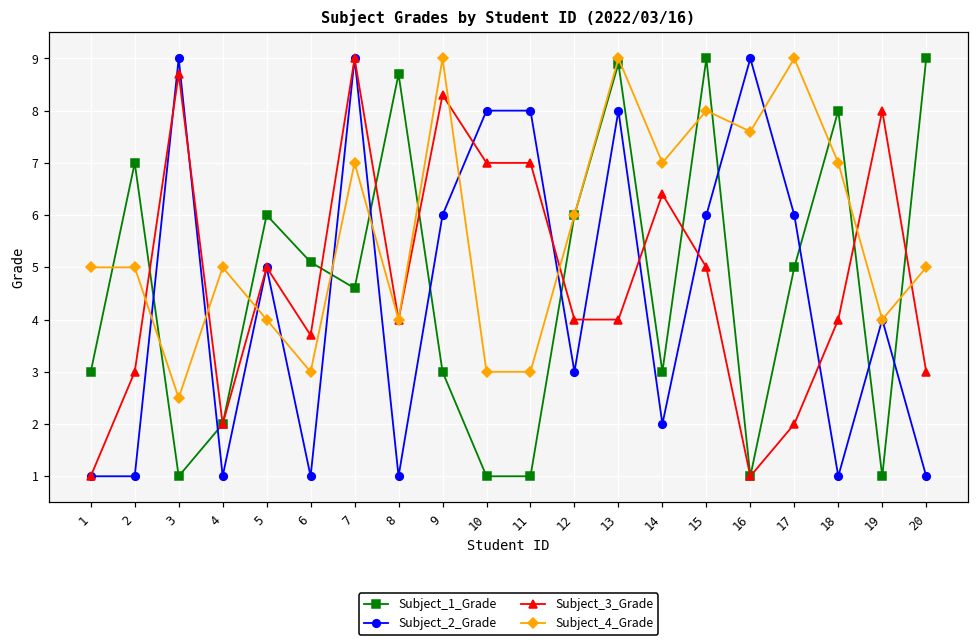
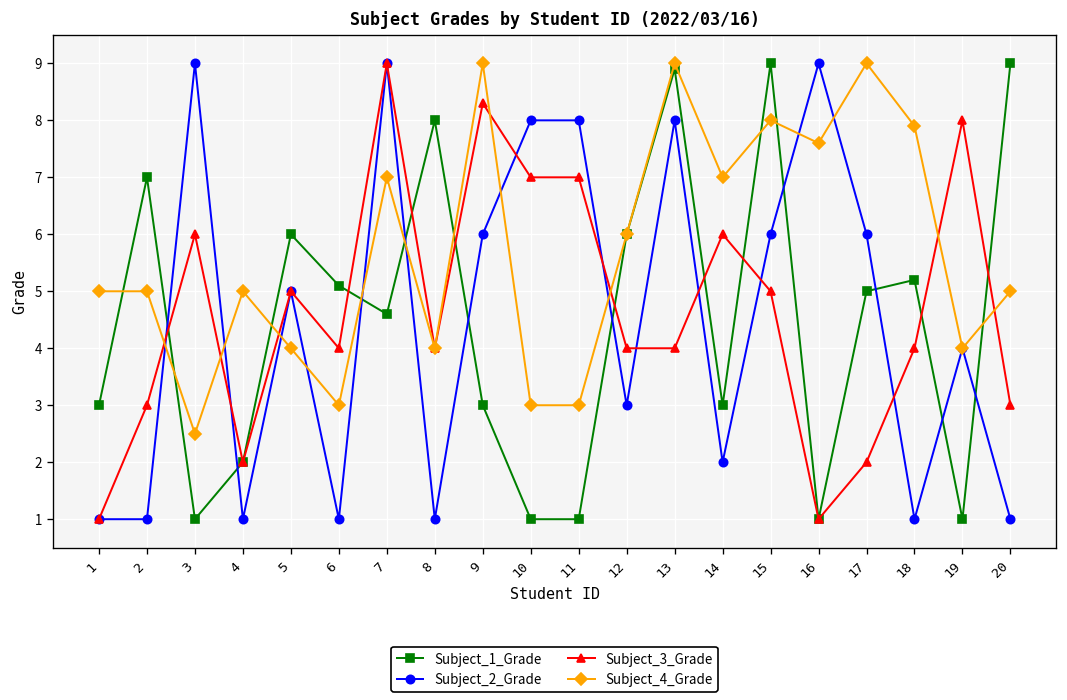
  {
    "Subject_1_Grade": {
      "1": 3.0,
      "2": 7.0,
      "3": 1.0,
      "5": 6.0,
      "6": 5.1,
      "7": 4.6,
-     "8": 8.7,
+     "8": 8.0,
      "9": 3.0,
      "10": 1.0,
      "11": 1.0,
      "13": 8.9,
      "14": 3.0,
      "15": 9.0,
      "17": 5.0,
-     "18": 8.0,
+     "18": 5.2,
      "19": 1.0,
      "20": 9.0
    },
    "Subject_2_Grade": {
      "2": 1.0,
      "3": 9.0,
      "4": 1.0,
      "6": 1.0,
      "8": 1.0,
      "9": 6.0,
      "10": 8.0,
      "11": 8.0,
      "12": 3.0,
      "13": 8.0,
      "14": 2.0,
      "15": 6.0,
      "16": 9.0,
      "17": 6.0,
      "18": 1.0,
      "20": 1.0
    },
    "Subject_3_Grade": {
      "2": 3.0,
-     "3": 8.7,
-     "6": 3.7,
+     "3": 6.0,
+     "6": 4.0,
      "9": 8.3,
      "10": 7.0,
      "11": 7.0,
      "12": 4.0,
      "13": 4.0,
-     "14": 6.4,
+     "14": 6.0,
      "15": 5.0,
      "17": 2.0,
      "18": 4.0,
      "19": 8.0,
      "20": 3.0
    },
    "Subject_4_Grade": {
      "1": 5.0,
      "2": 5.0,
      "3": 2.5,
      "4": 5.0,
      "5": 4.0,
      "6": 3.0,
      "7": 7.0,
      "9": 9.0,
      "10": 3.0,
      "11": 3.0,
      "13": 9.0,
      "14": 7.0,
      "15": 8.0,
      "16": 7.6,
      "17": 9.0,
-     "18": 7.0,
+     "18": 7.9,
      "20": 5.0
    }
  }
